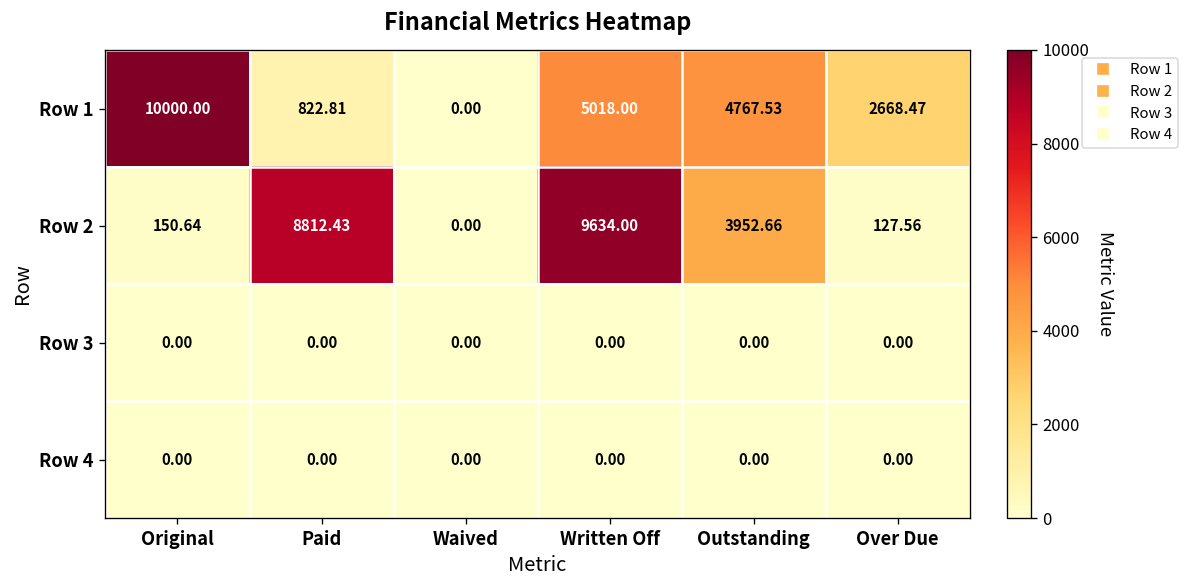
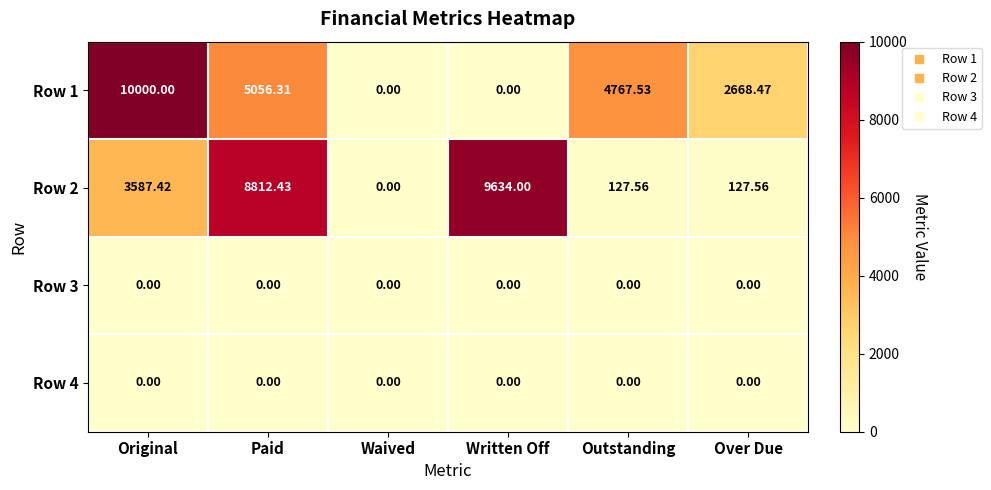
  {
    "Row 1": {
      "Original": 10000.00,
-     "Paid": 822.81,
+     "Paid": 5056.31,
      "Waived": 0.00,
-     "Written Off": 5018.00,
+     "Written Off": 0.00,
      "Outstanding": 4767.53,
      "Over Due": 2668.47
    },
    "Row 2": {
-     "Original": 150.64,
+     "Original": 3587.42,
      "Paid": 8812.43,
      "Waived": 0.00,
      "Written Off": 9634.00,
-     "Outstanding": 3952.66,
+     "Outstanding": 127.56,
      "Over Due": 127.56
    },
    "Row 3": {
      "Original": 0.00,
      "Paid": 0.00,
      "Waived": 0.00,
      "Written Off": 0.00,
      "Outstanding": 0.00,
      "Over Due": 0.00
    },
    "Row 4": {
      "Original": 0.00,
      "Paid": 0.00,
      "Waived": 0.00,
      "Written Off": 0.00,
      "Outstanding": 0.00,
      "Over Due": 0.00
    }
  }
